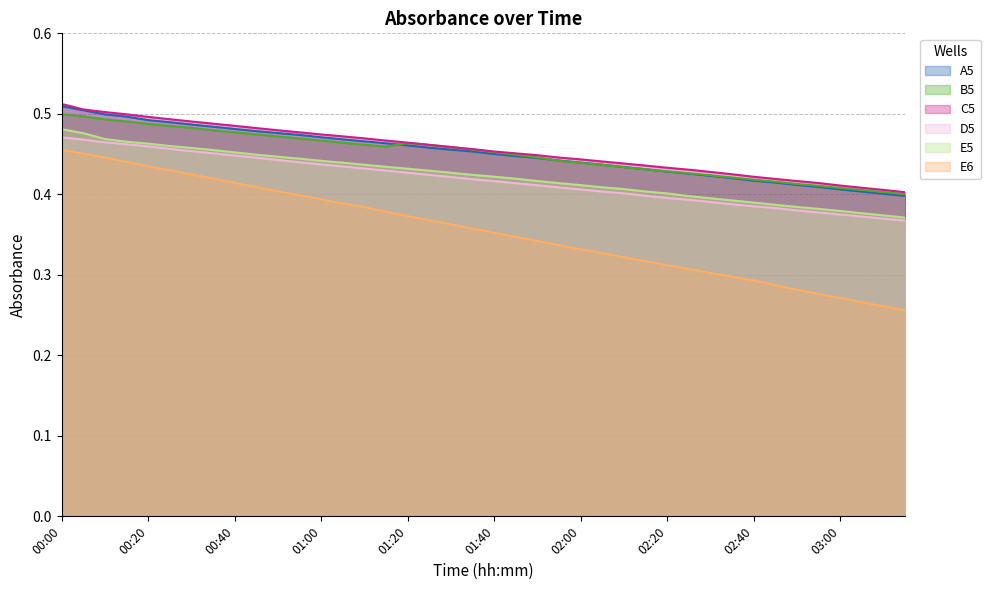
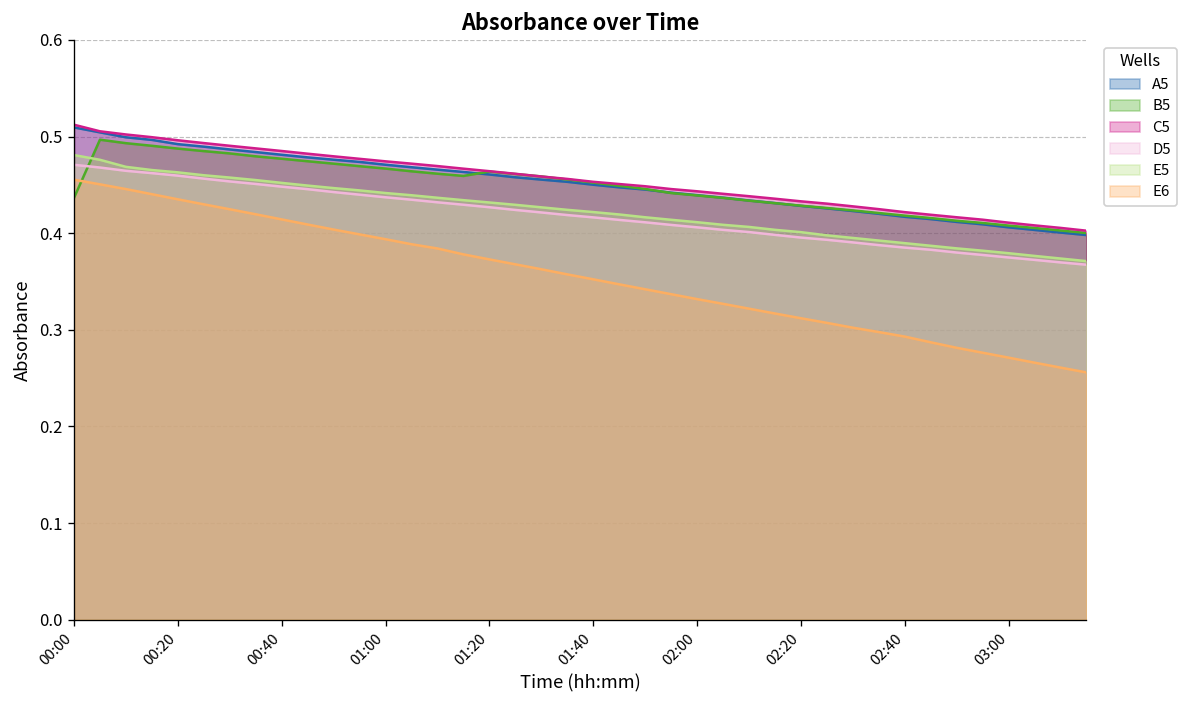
  {
    "A5": {
      "00:20": 0.49,
      "00:40": 0.48,
      "01:00": 0.47
    },
    "B5": {
-     "00:00": 0.50,
+     "00:00": 0.44,
      "00:20": 0.49,
      "00:40": 0.48,
      "01:00": 0.47
    },
    "C5": {
      "00:20": 0.50,
      "00:40": 0.49,
      "01:00": 0.47,
      "02:00": 0.44,
      "02:20": 0.43,
      "02:40": 0.42
    }
  }
